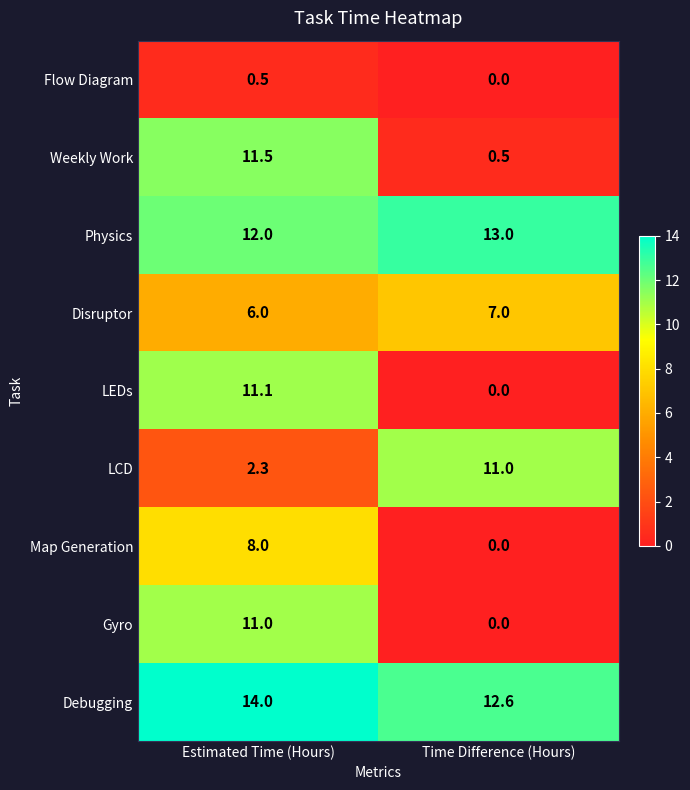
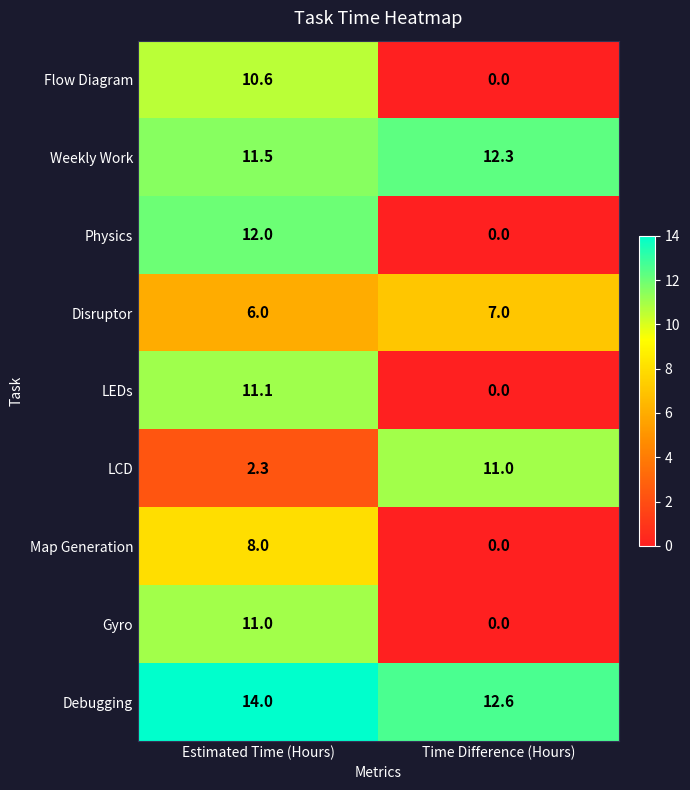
  {
    "Flow Diagram": {
-     "Estimated Time (Hours)": 0.5,
+     "Estimated Time (Hours)": 10.6,
      "Time Difference (Hours)": 0.0
    },
    "Weekly Work": {
      "Estimated Time (Hours)": 11.5,
-     "Time Difference (Hours)": 0.5
+     "Time Difference (Hours)": 12.3
    },
    "Physics": {
      "Estimated Time (Hours)": 12.0,
-     "Time Difference (Hours)": 13.0
+     "Time Difference (Hours)": 0.0
    },
    "Disruptor": {
      "Estimated Time (Hours)": 6.0,
      "Time Difference (Hours)": 7.0
    },
    "LEDs": {
      "Estimated Time (Hours)": 11.1,
      "Time Difference (Hours)": 0.0
    },
    "LCD": {
      "Estimated Time (Hours)": 2.3,
      "Time Difference (Hours)": 11.0
    },
    "Map Generation": {
      "Estimated Time (Hours)": 8.0,
      "Time Difference (Hours)": 0.0
    },
    "Gyro": {
      "Estimated Time (Hours)": 11.0,
      "Time Difference (Hours)": 0.0
    },
    "Debugging": {
      "Estimated Time (Hours)": 14.0,
      "Time Difference (Hours)": 12.6
    }
  }
